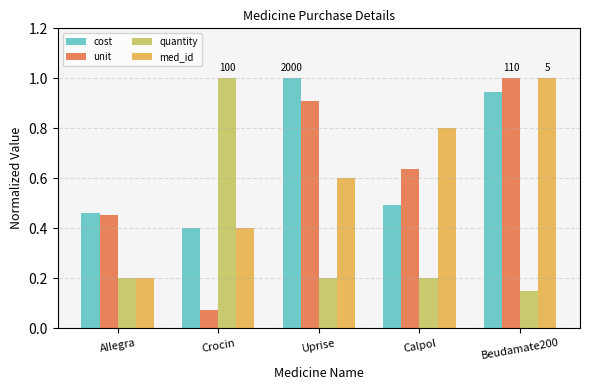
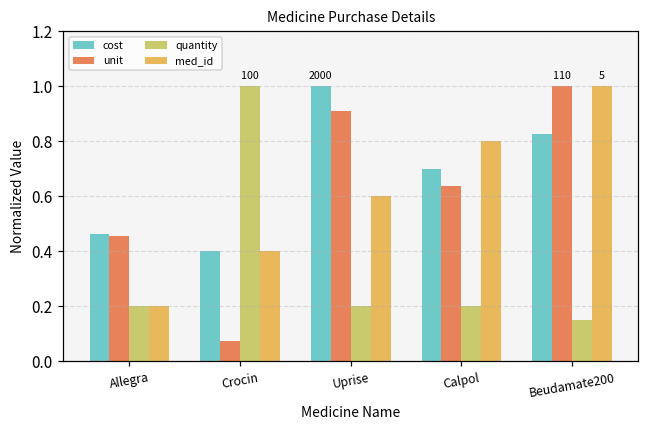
  {
    "cost": {
      "Allegra": 0.46,
      "Crocin": 0.40,
-     "Calpol": 0.49,
-     "Beudamate200": 0.95
+     "Calpol": 0.70,
+     "Beudamate200": 0.83
    }
  }
